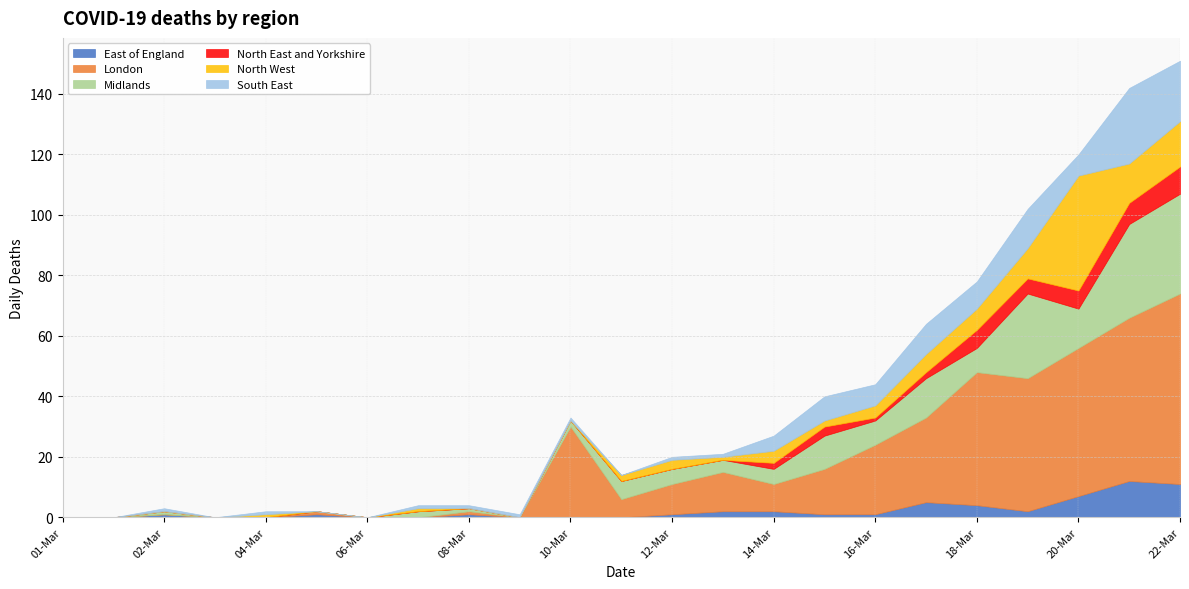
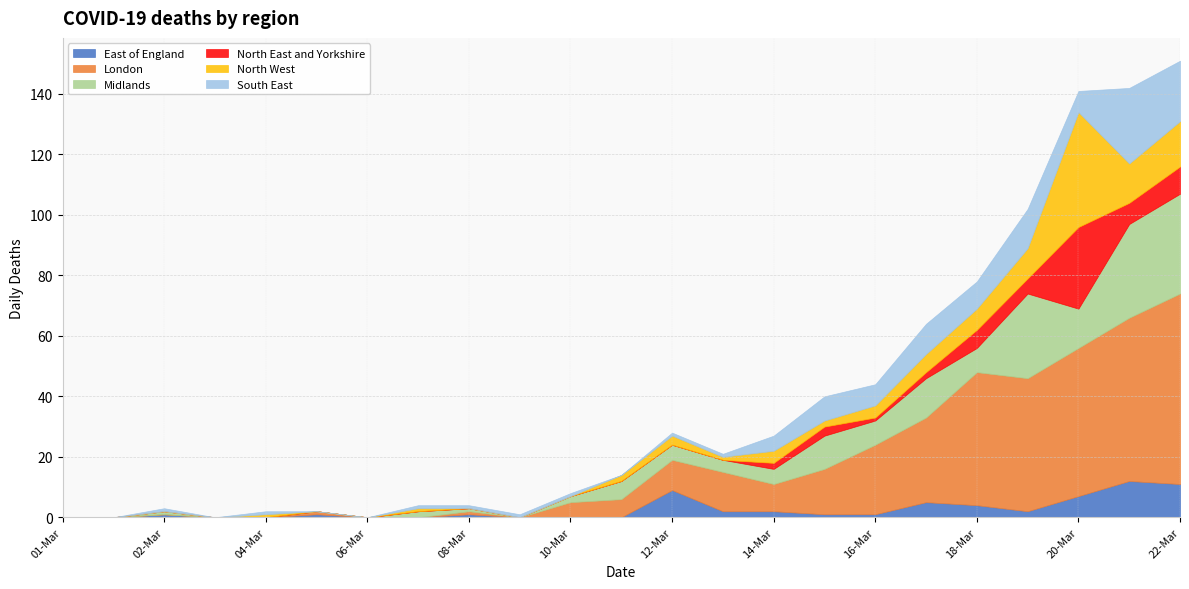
  {
    "East of England": {
      "08-Mar": 1,
      "10-Mar": 0,
-     "12-Mar": 1,
+     "12-Mar": 9,
      "14-Mar": 2,
      "16-Mar": 1,
      "18-Mar": 4,
      "20-Mar": 7,
      "22-Mar": 11
    },
    "London": {
      "08-Mar": 1,
-     "10-Mar": 30,
+     "10-Mar": 5,
      "12-Mar": 10,
      "14-Mar": 9,
      "16-Mar": 23,
      "18-Mar": 44,
      "20-Mar": 49,
      "22-Mar": 63
    },
    "Midlands": {
      "14-Mar": 5,
      "16-Mar": 8,
      "18-Mar": 8,
      "20-Mar": 13,
      "22-Mar": 33
    },
    "North East and Yorkshire": {
      "14-Mar": 2,
      "16-Mar": 1,
      "18-Mar": 6,
-     "20-Mar": 6,
+     "20-Mar": 27,
      "22-Mar": 9
    },
    "North West": {
      "04-Mar": 1,
      "12-Mar": 3,
      "14-Mar": 4,
      "16-Mar": 4,
      "18-Mar": 7,
      "20-Mar": 38,
      "22-Mar": 15
    },
    "South East": {
      "02-Mar": 1,
      "04-Mar": 1,
      "08-Mar": 1,
      "10-Mar": 1,
      "12-Mar": 1,
      "14-Mar": 5,
      "16-Mar": 7,
      "18-Mar": 9,
      "20-Mar": 7,
      "22-Mar": 20
    }
  }
